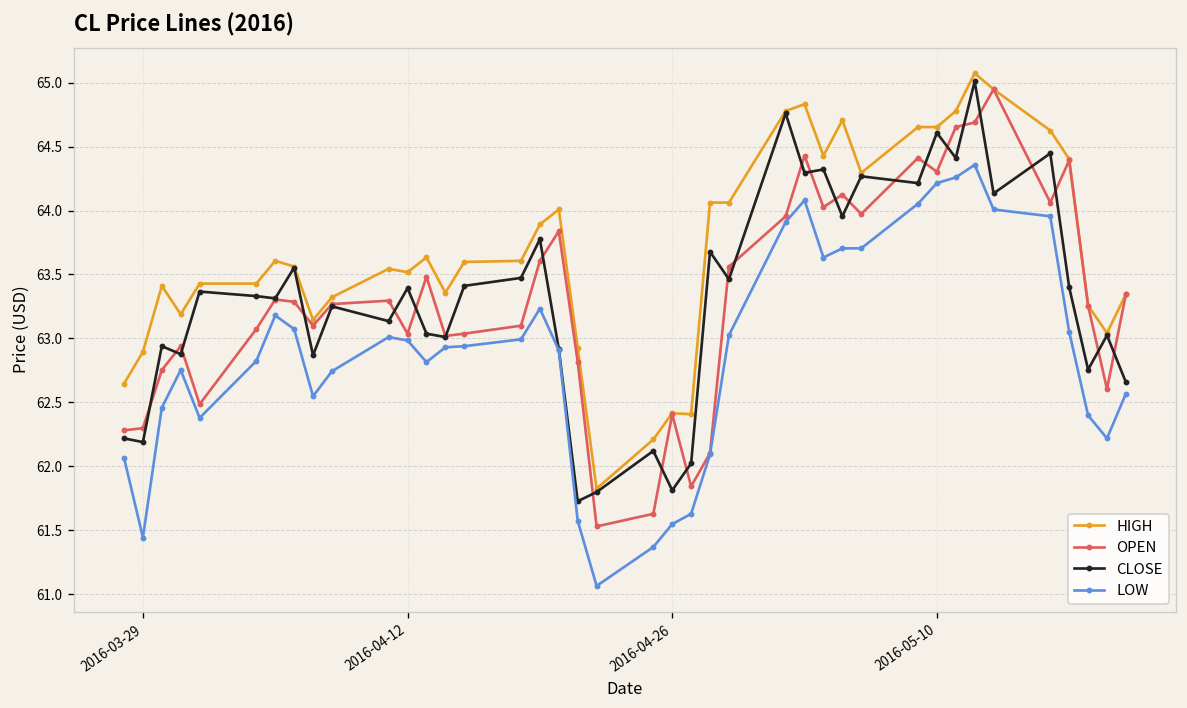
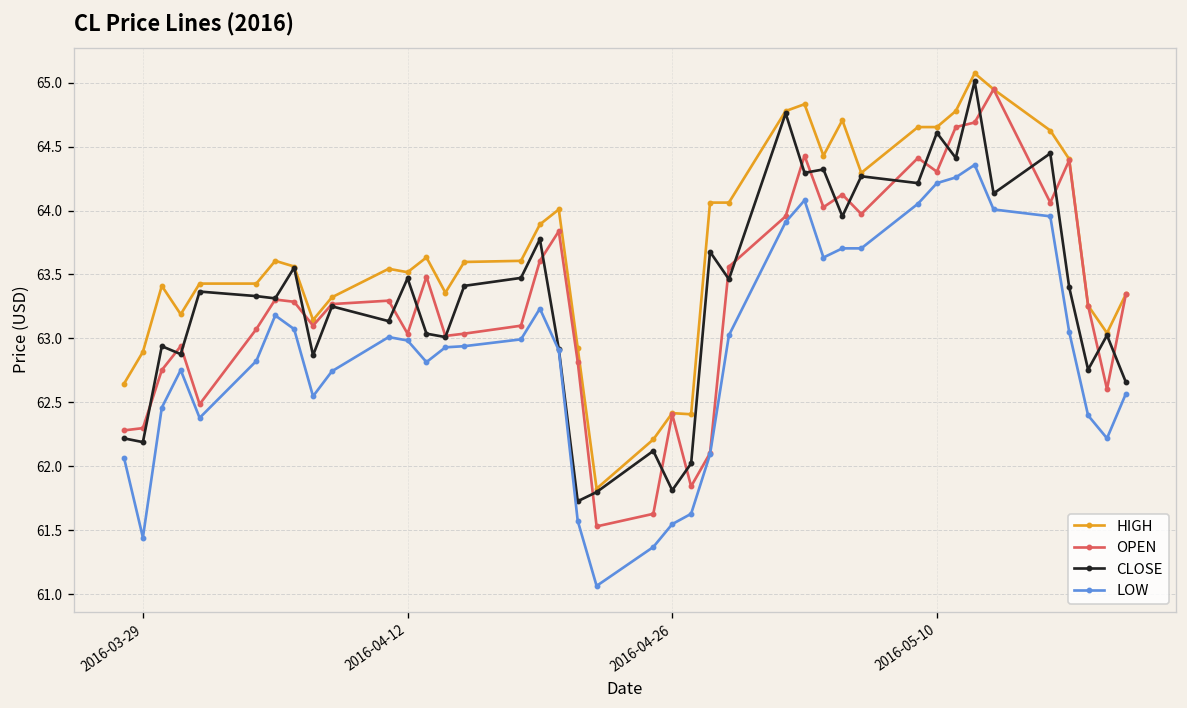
  {
    "HIGH": {
      "2016-03-29": 62.89,
      "2016-04-12": 63.52,
      "2016-05-10": 64.65
    },
    "OPEN": {
      "2016-03-29": 62.30,
      "2016-04-12": 63.04,
      "2016-05-10": 64.30
    },
    "CLOSE": {
      "2016-03-29": 62.19,
-     "2016-04-12": 63.39,
+     "2016-04-12": 63.47,
      "2016-04-26": 61.81,
      "2016-05-10": 64.61
    },
    "LOW": {
      "2016-03-29": 61.44,
      "2016-04-12": 62.98,
      "2016-04-26": 61.55,
      "2016-05-10": 64.21
    }
  }
